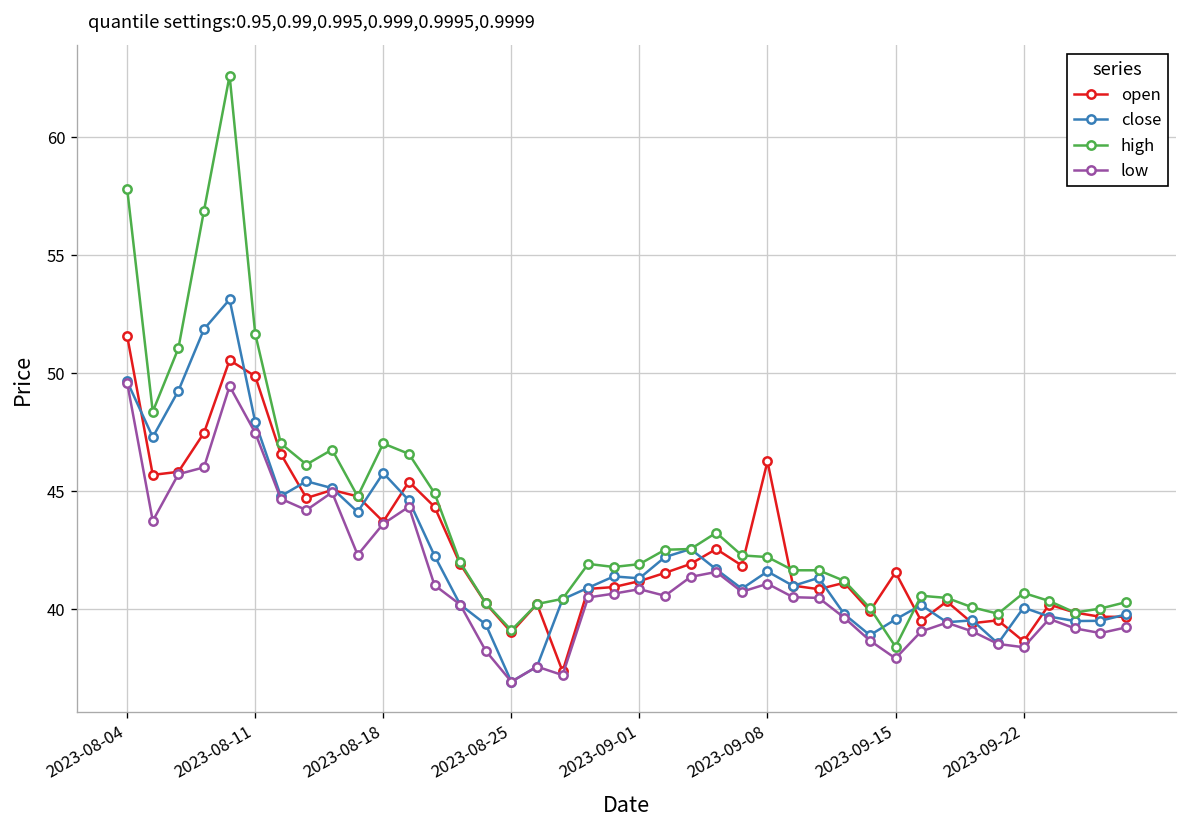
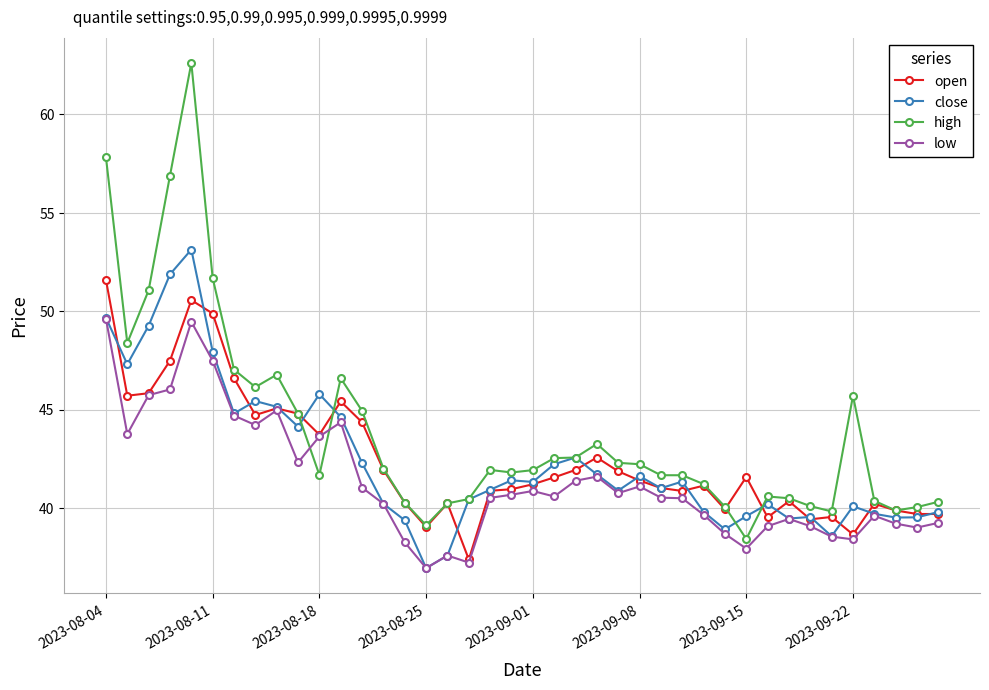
  {
    "open": {
      "2023-08-04": 51.6,
      "2023-08-11": 49.9,
-     "2023-09-08": 46.3,
+     "2023-09-08": 41.4,
      "2023-09-15": 41.6,
      "2023-09-22": 38.7
    },
    "close": {
      "2023-08-11": 47.9,
      "2023-08-18": 45.8,
      "2023-09-08": 41.6,
      "2023-09-15": 39.6,
      "2023-09-22": 40.1
    },
    "high": {
      "2023-08-04": 57.8,
      "2023-08-11": 51.7,
-     "2023-08-18": 47.0,
+     "2023-08-18": 41.7,
      "2023-09-01": 41.9,
      "2023-09-08": 42.2,
      "2023-09-15": 38.4,
-     "2023-09-22": 40.7
+     "2023-09-22": 45.7
    },
    "low": {
      "2023-08-11": 47.5,
      "2023-09-01": 40.9,
      "2023-09-08": 41.1,
      "2023-09-15": 37.9,
      "2023-09-22": 38.4
    }
  }
